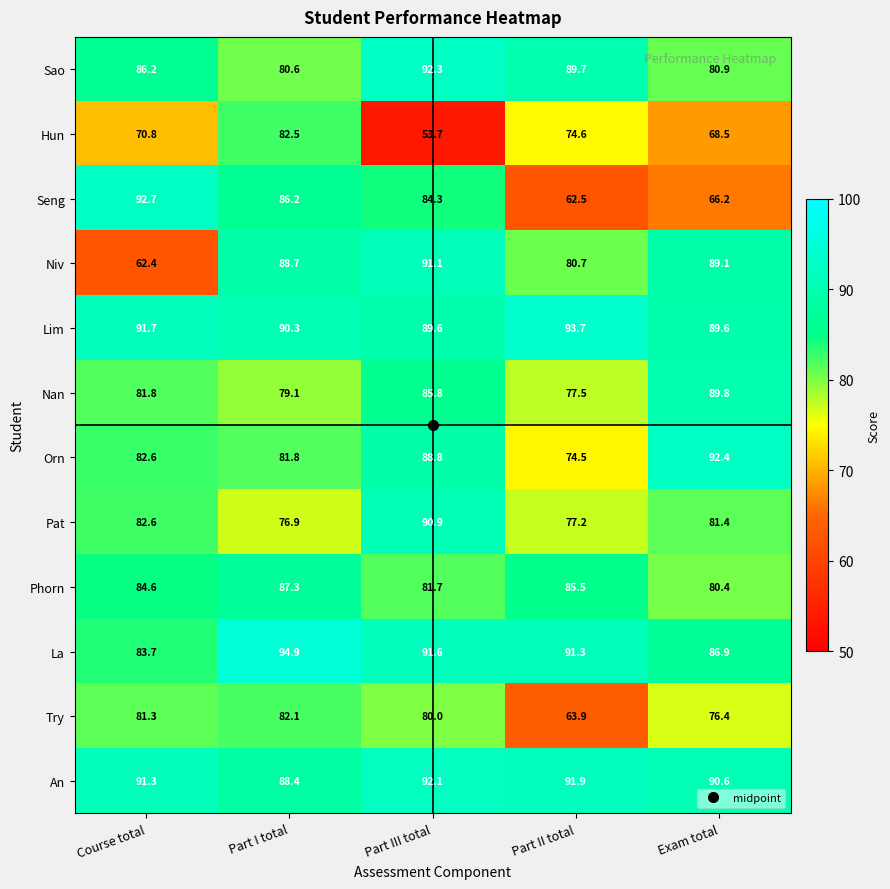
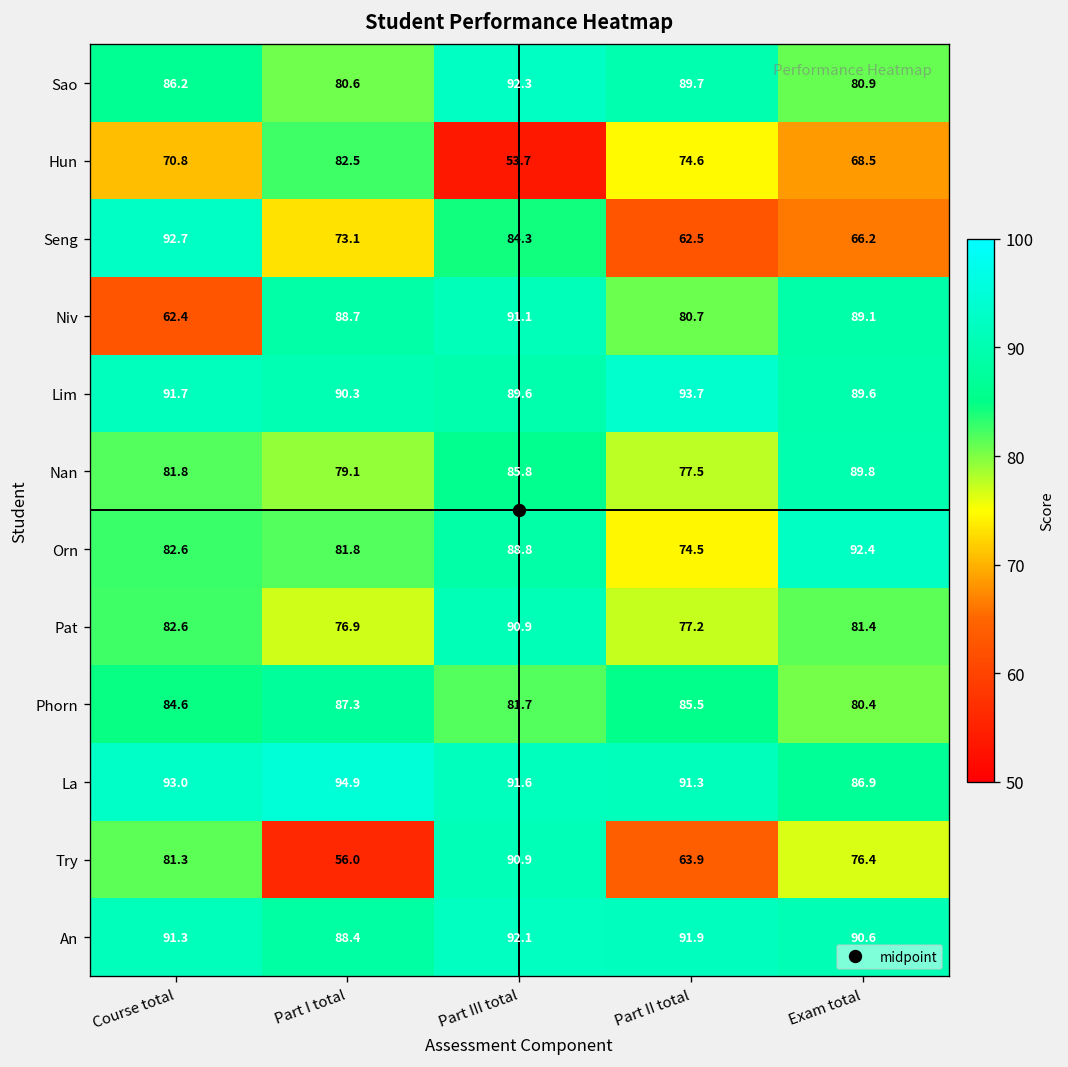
  {
    "Sao": {
      "Course total": 86.2,
      "Part I total": 80.6,
      "Part III total": 92.3,
      "Part II total": 89.7
    },
    "Hun": {
      "Course total": 70.8,
      "Part I total": 82.5,
      "Part III total": 53.7,
      "Part II total": 74.6,
      "Exam total": 68.5
    },
    "Seng": {
      "Course total": 92.7,
-     "Part I total": 86.2,
+     "Part I total": 73.1,
      "Part III total": 84.3,
      "Part II total": 62.5,
      "Exam total": 66.2
    },
    "Niv": {
      "Course total": 62.4,
      "Part I total": 88.7,
      "Part III total": 91.1,
      "Part II total": 80.7,
      "Exam total": 89.1
    },
    "Lim": {
      "Course total": 91.7,
      "Part I total": 90.3,
      "Part III total": 89.6,
      "Part II total": 93.7,
      "Exam total": 89.6
    },
    "Nan": {
      "Course total": 81.8,
      "Part I total": 79.1,
      "Part III total": 85.8,
      "Part II total": 77.5,
      "Exam total": 89.8
    },
    "Orn": {
      "Course total": 82.6,
      "Part I total": 81.8,
      "Part III total": 88.8,
      "Part II total": 74.5,
      "Exam total": 92.4
    },
    "Pat": {
      "Course total": 82.6,
      "Part I total": 76.9,
      "Part III total": 90.9,
      "Part II total": 77.2,
      "Exam total": 81.4
    },
    "Phorn": {
      "Course total": 84.6,
      "Part I total": 87.3,
      "Part III total": 81.7,
      "Part II total": 85.5,
      "Exam total": 80.4
    },
    "La": {
-     "Course total": 83.7,
+     "Course total": 93.0,
      "Part I total": 94.9,
      "Part III total": 91.6,
      "Part II total": 91.3,
      "Exam total": 86.9
    },
    "Try": {
      "Course total": 81.3,
-     "Part I total": 82.1,
-     "Part III total": 80.0,
+     "Part I total": 56.0,
+     "Part III total": 90.9,
      "Part II total": 63.9,
      "Exam total": 76.4
    },
    "An": {
      "Course total": 91.3,
      "Part I total": 88.4,
      "Part III total": 92.1,
      "Part II total": 91.9,
      "Exam total": 90.6
    }
  }
